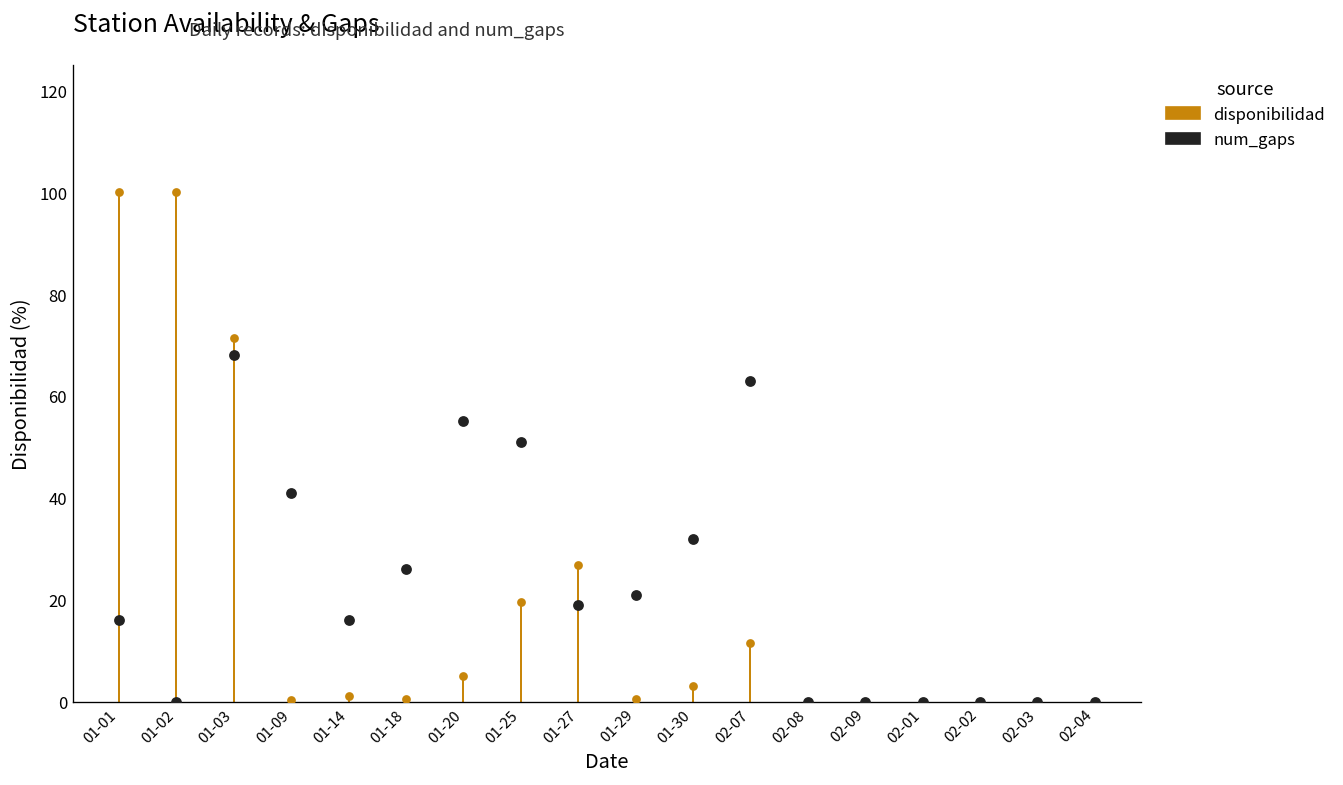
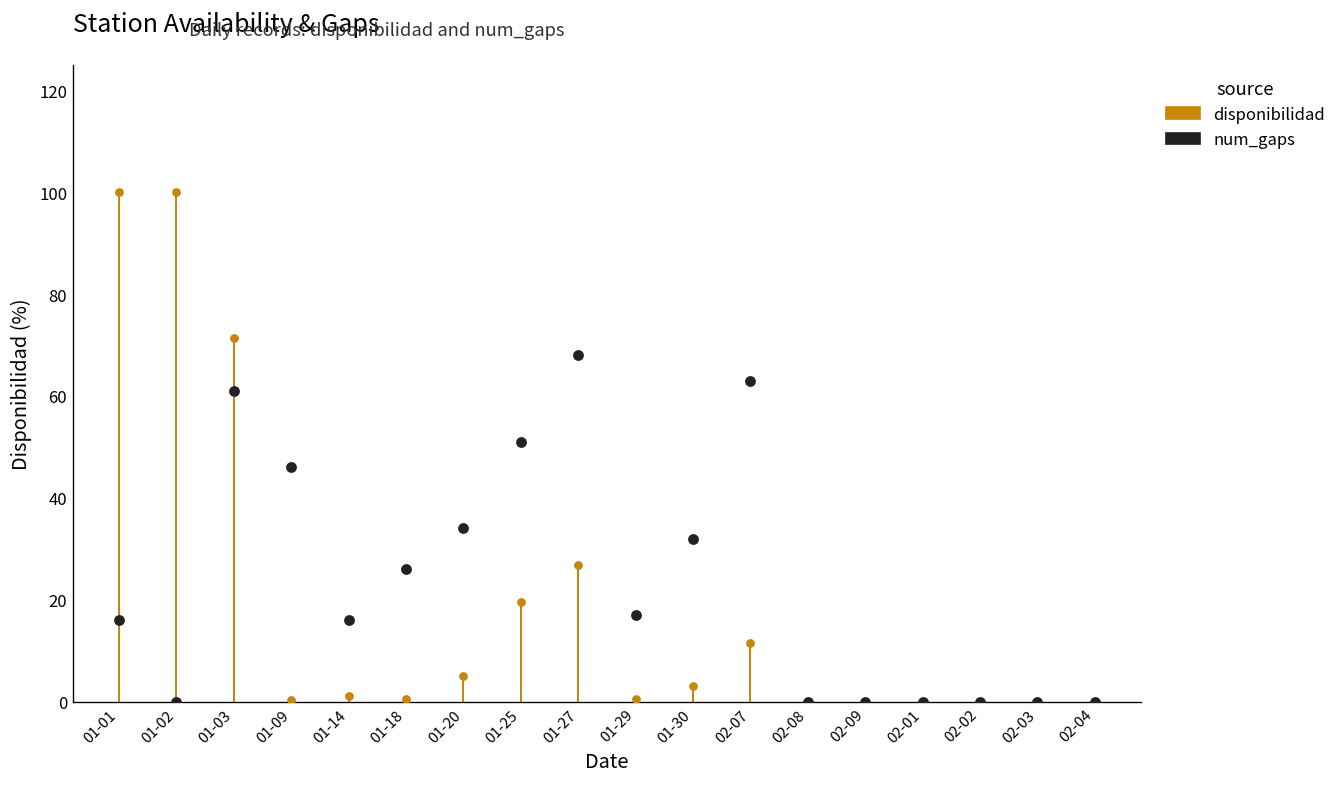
  {
    "num_gaps": {
-     "01-03": 68,
-     "01-09": 41,
-     "01-20": 55,
-     "01-27": 19,
-     "01-29": 21
+     "01-03": 61,
+     "01-09": 46,
+     "01-20": 34,
+     "01-27": 68,
+     "01-29": 17
    }
  }
